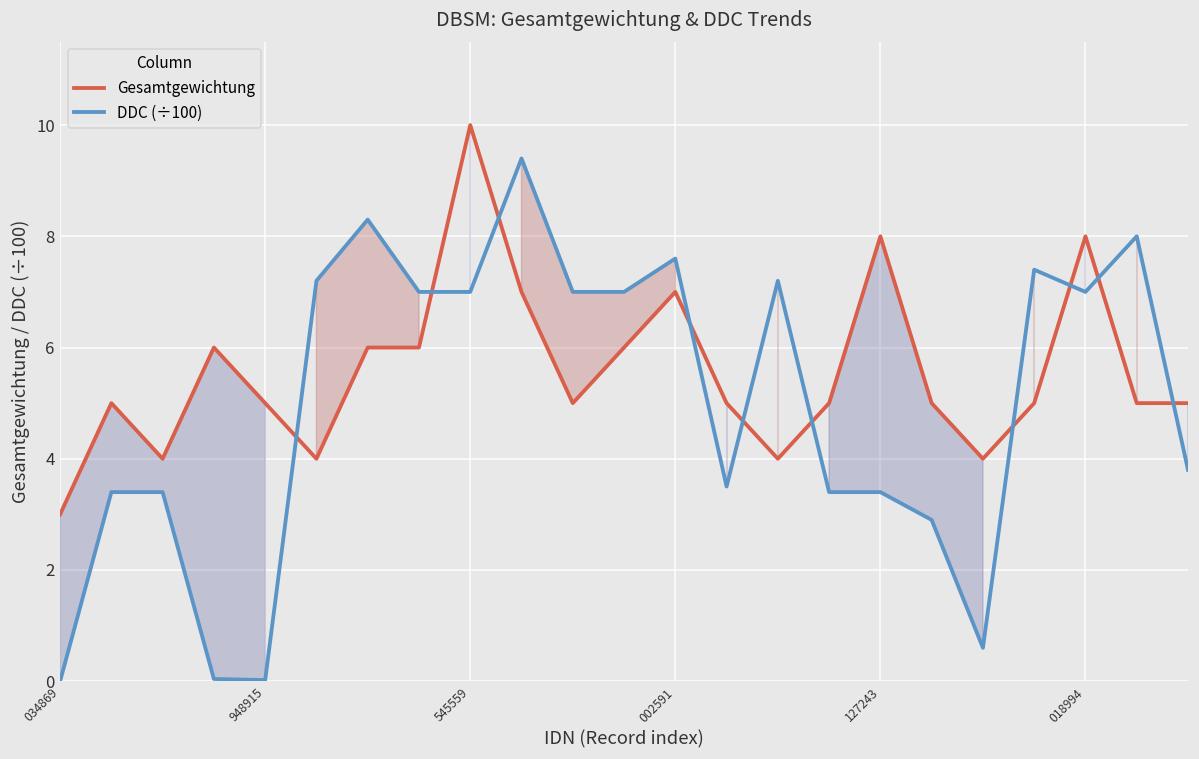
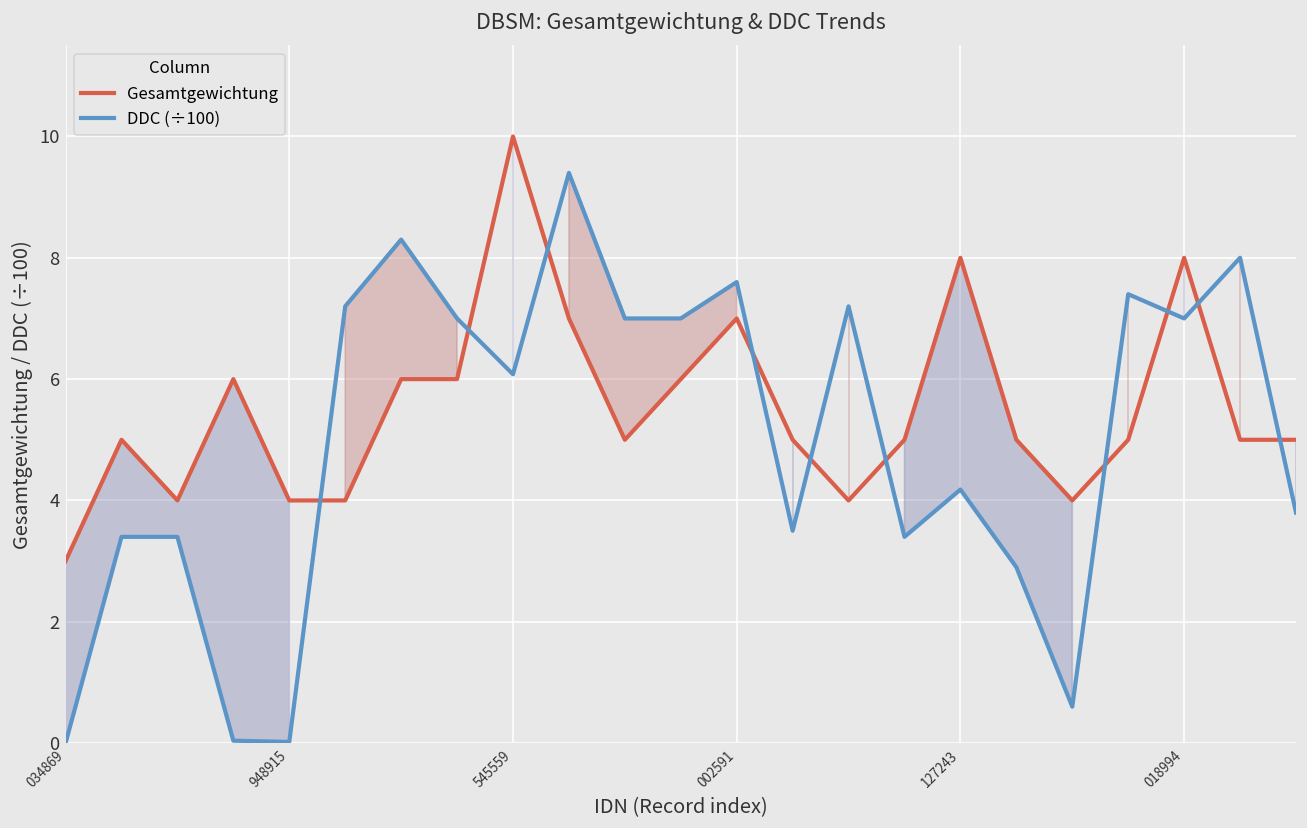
  {
    "Gesamtgewichtung": {
      "034869": 3,
-     "948915": 5,
+     "948915": 4,
      "545559": 10,
      "002591": 7,
      "127243": 8,
      "018994": 8
    },
    "DDC (÷100)": {
      "034869": 0.0,
      "948915": 0.0,
-     "545559": 7.0,
+     "545559": 6.1,
      "002591": 7.6,
-     "127243": 3.4,
+     "127243": 4.2,
      "018994": 7.0
    }
  }
